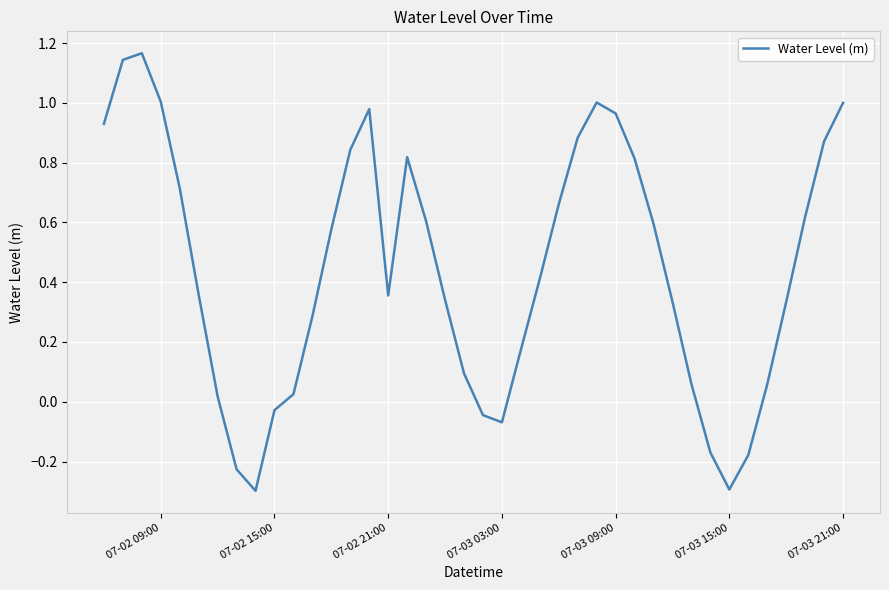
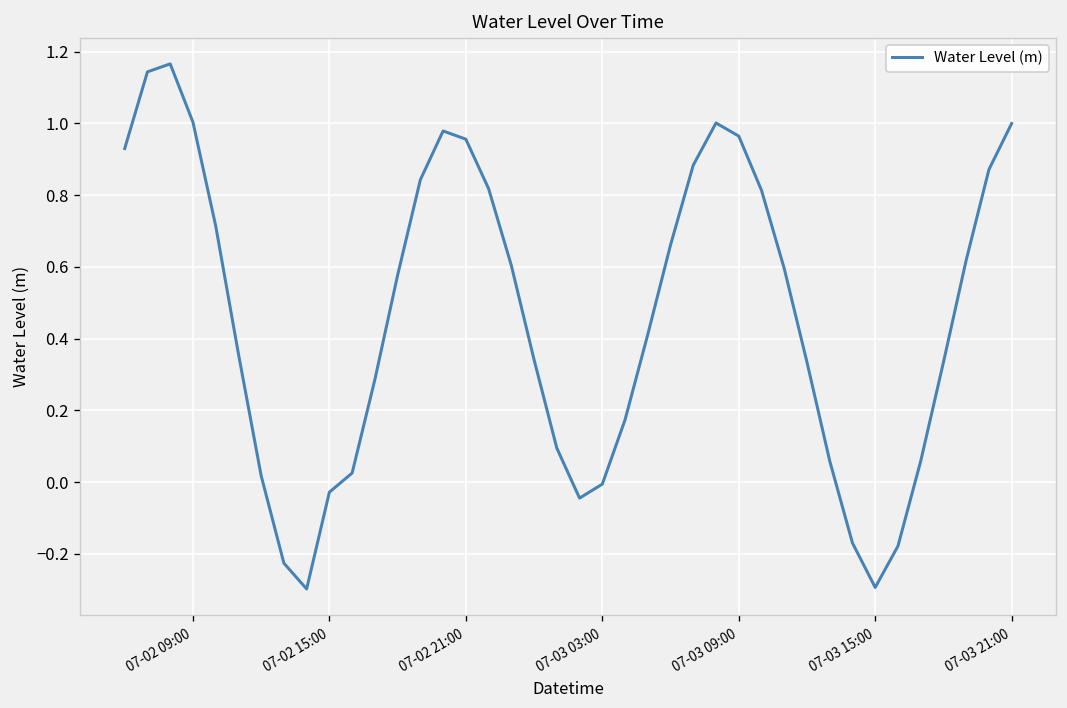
  {
    "07-02 09:00": 1.00,
    "07-02 15:00": -0.03,
-   "07-02 21:00": 0.36,
-   "07-03 03:00": -0.07,
+   "07-02 21:00": 0.96,
+   "07-03 03:00": -0.01,
    "07-03 09:00": 0.96,
    "07-03 15:00": -0.29,
    "07-03 21:00": 1.00
  }
